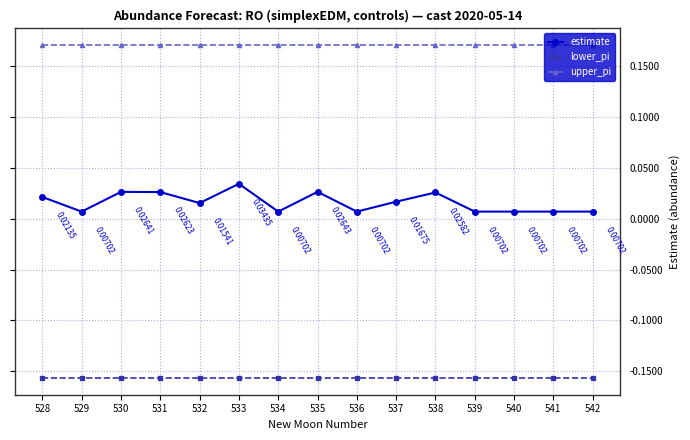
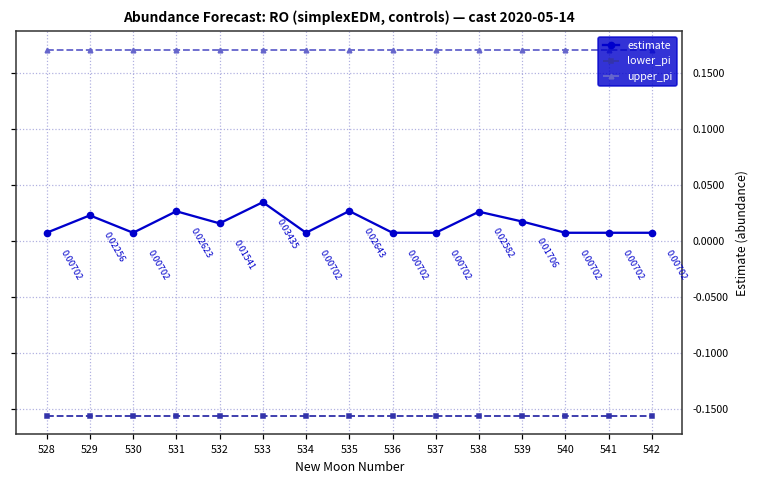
  {
    "estimate": {
-     "528": 0.02135,
-     "529": 0.00702,
-     "530": 0.02641,
+     "528": 0.00702,
+     "529": 0.02256,
+     "530": 0.00702,
      "531": 0.02623,
      "532": 0.01541,
      "533": 0.03435,
      "534": 0.00702,
      "535": 0.02643,
-     "537": 0.01675,
+     "537": 0.00702,
      "538": 0.02582,
-     "539": 0.00702,
+     "539": 0.01706,
      "541": 0.00702,
      "542": 0.00702
    },
    "lower_pi": {
      "528": -0.157,
      "529": -0.157,
      "530": -0.157,
      "531": -0.157,
      "532": -0.157,
      "533": -0.157,
      "534": -0.157,
      "535": -0.157,
      "536": -0.157,
      "537": -0.157,
      "538": -0.157,
      "539": -0.157,
      "540": -0.157,
      "541": -0.157,
      "542": -0.157
    },
    "upper_pi": {
      "528": 0.171,
      "529": 0.171,
      "530": 0.171,
      "531": 0.171,
      "532": 0.171,
      "533": 0.171,
      "534": 0.171,
      "535": 0.171,
      "536": 0.171,
      "537": 0.171,
      "538": 0.171,
      "539": 0.171,
      "540": 0.171
    }
  }
